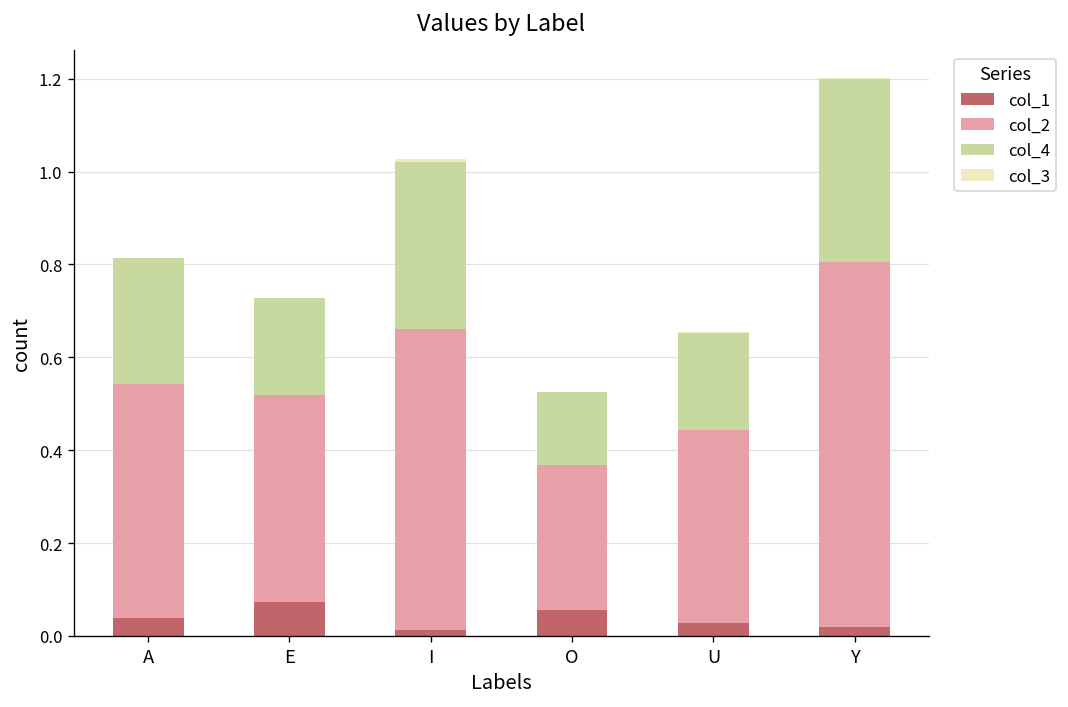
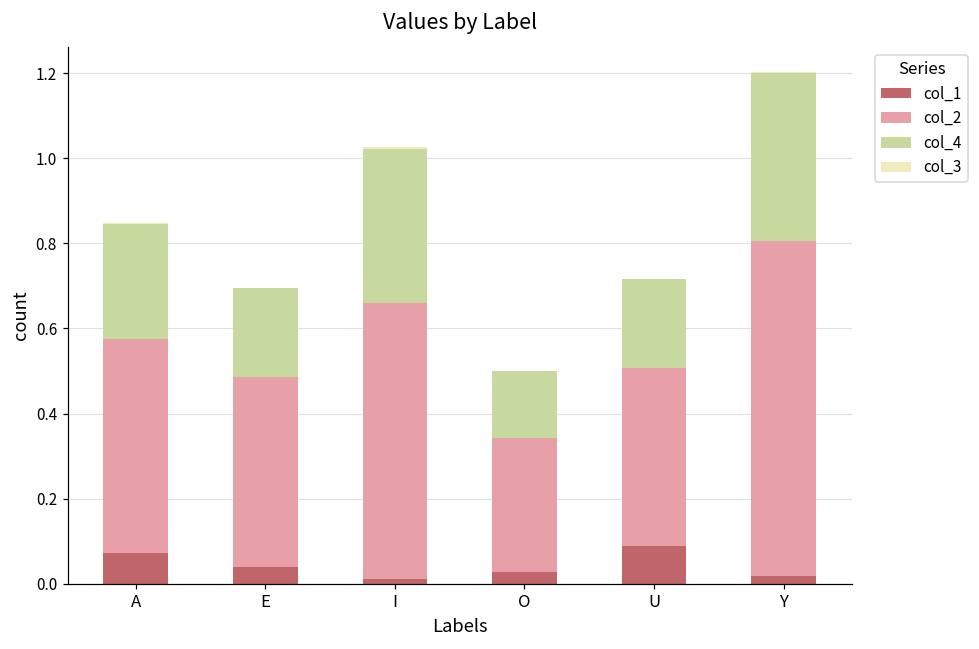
  {
    "col_1": {
-     "A": 0.04,
-     "E": 0.07,
+     "A": 0.07,
+     "E": 0.04,
      "I": 0.01,
-     "O": 0.06,
-     "U": 0.03,
+     "O": 0.03,
+     "U": 0.09,
      "Y": 0.02
    },
    "col_2": {
      "A": 0.50,
      "E": 0.45,
      "I": 0.65,
      "O": 0.31,
      "U": 0.42,
      "Y": 0.79
    }
  }
